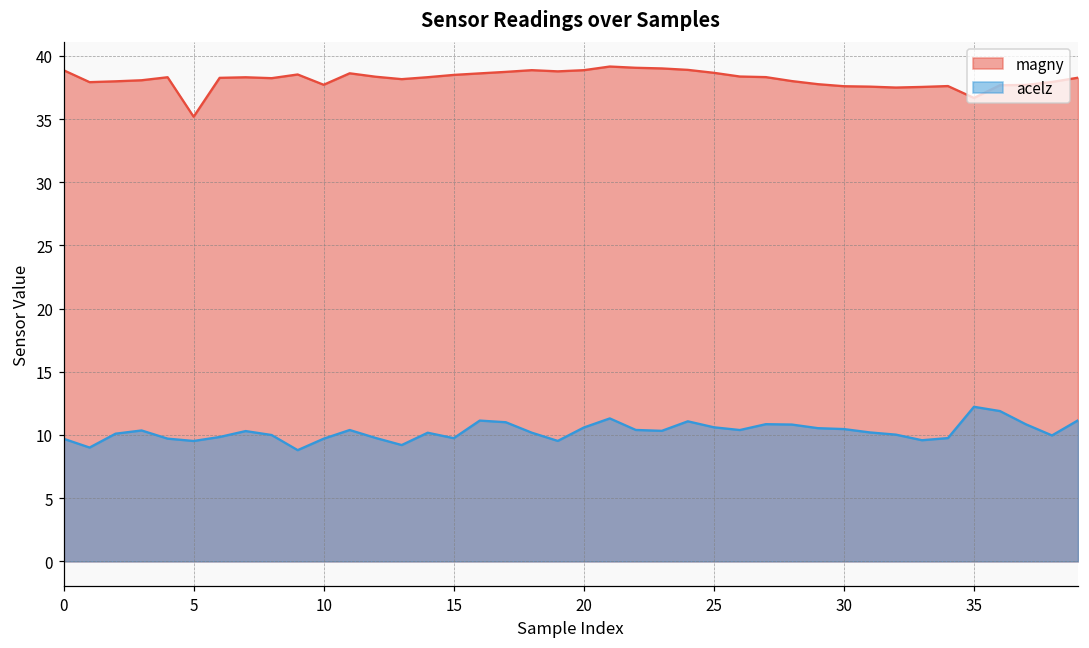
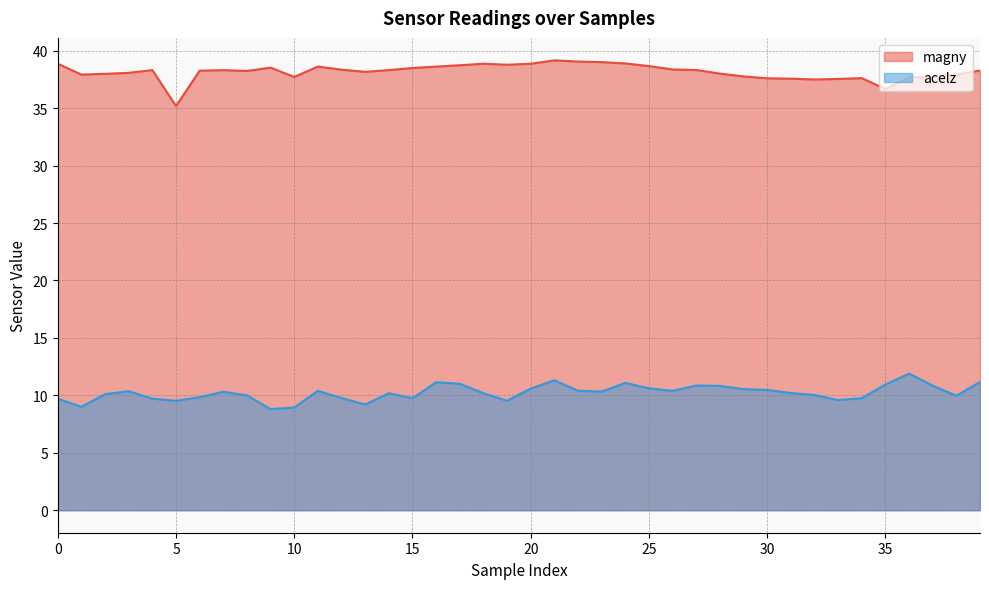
  {
    "magny": {
      "0": 38.9,
      "5": 35.2,
      "10": 37.7,
      "15": 38.5,
      "20": 38.9,
      "25": 38.7,
      "30": 37.6
    },
    "acelz": {
      "0": 9.7,
      "5": 9.5,
-     "10": 9.7,
+     "10": 8.9,
      "15": 9.7,
      "20": 10.6,
      "25": 10.6,
      "30": 10.5,
-     "35": 12.2
+     "35": 10.9
    }
  }
